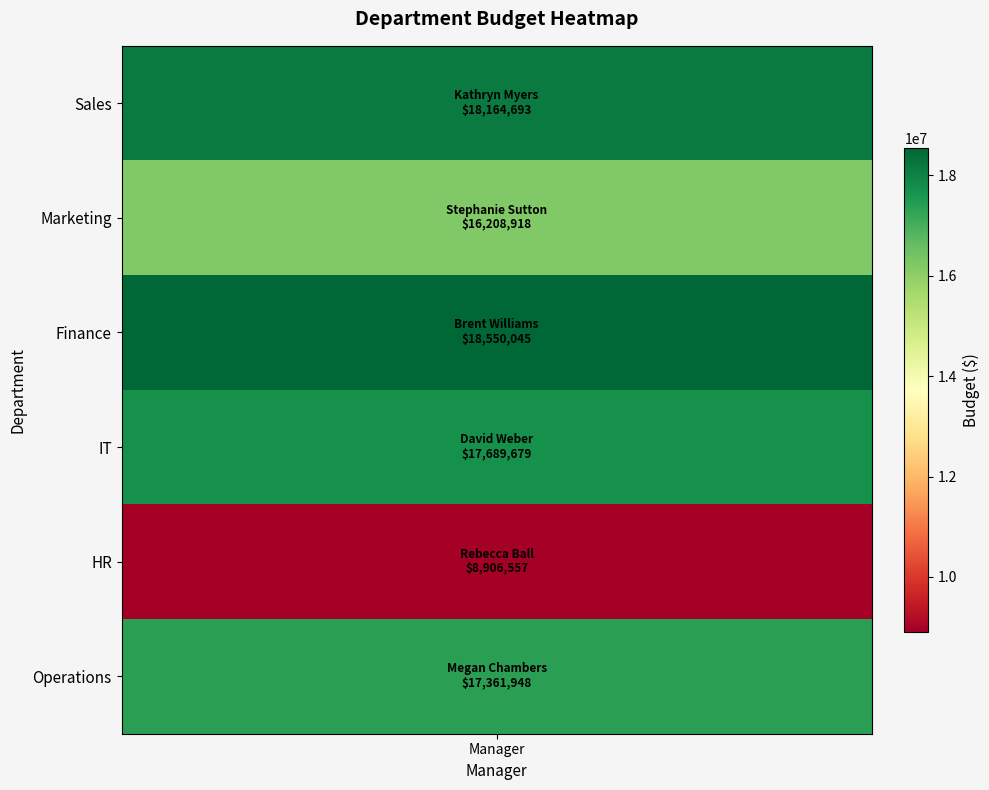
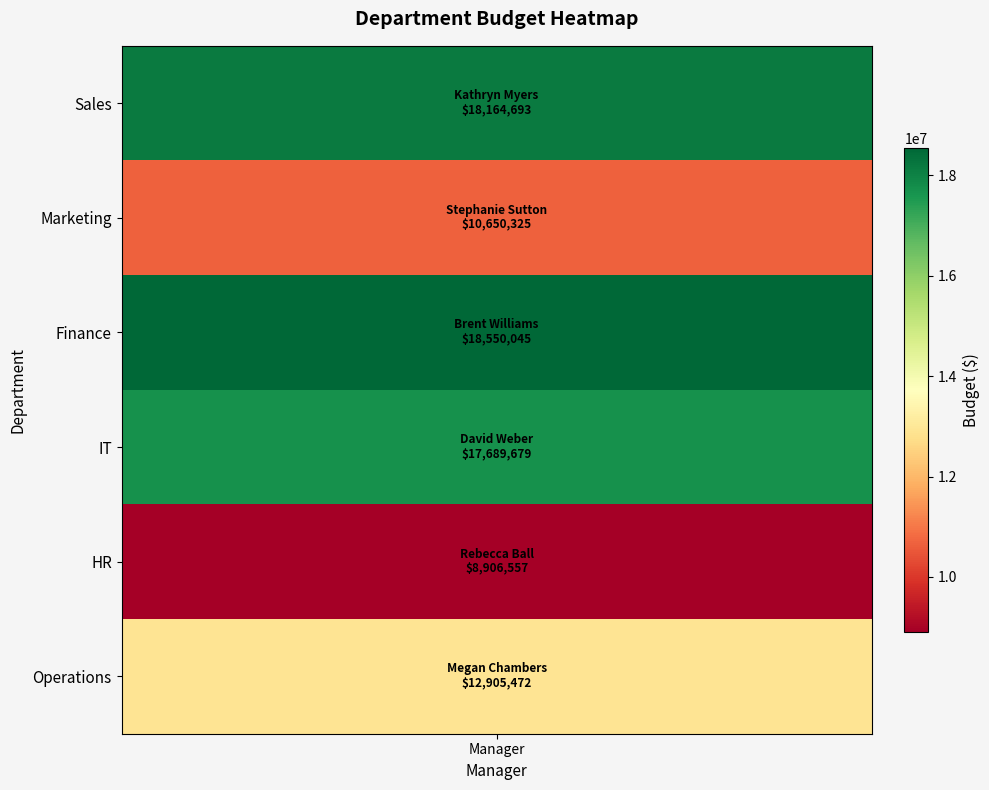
  {
    "Sales": {
      "Manager": "$18,164,693"
    },
    "Marketing": {
-     "Manager": "$16,208,918"
+     "Manager": "$10,650,325"
    },
    "Finance": {
      "Manager": "$18,550,045"
    },
    "IT": {
      "Manager": "$17,689,679"
    },
    "HR": {
      "Manager": "$8,906,557"
    },
    "Operations": {
-     "Manager": "$17,361,948"
+     "Manager": "$12,905,472"
    }
  }
